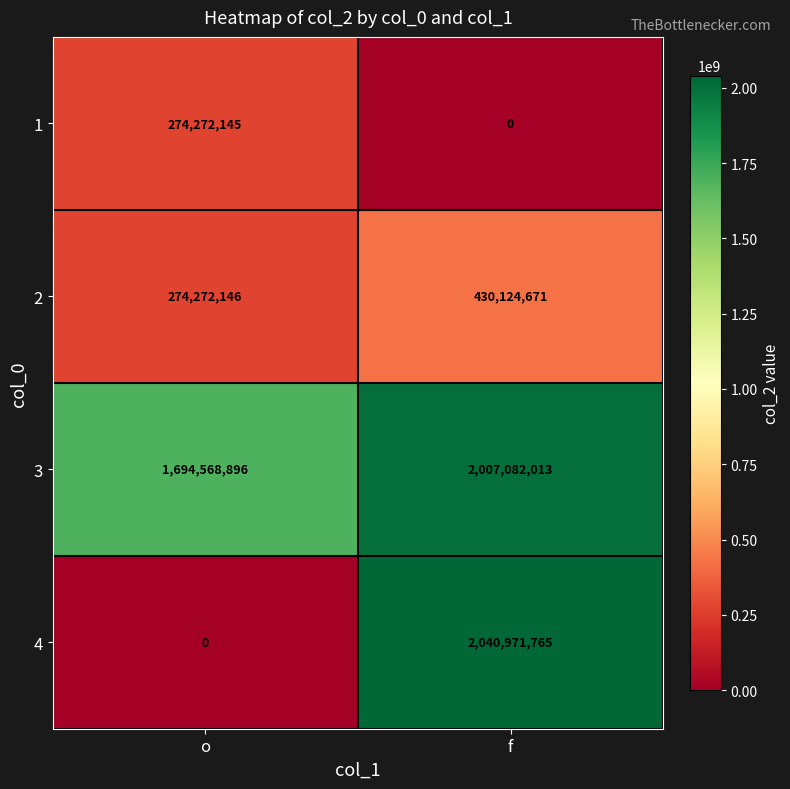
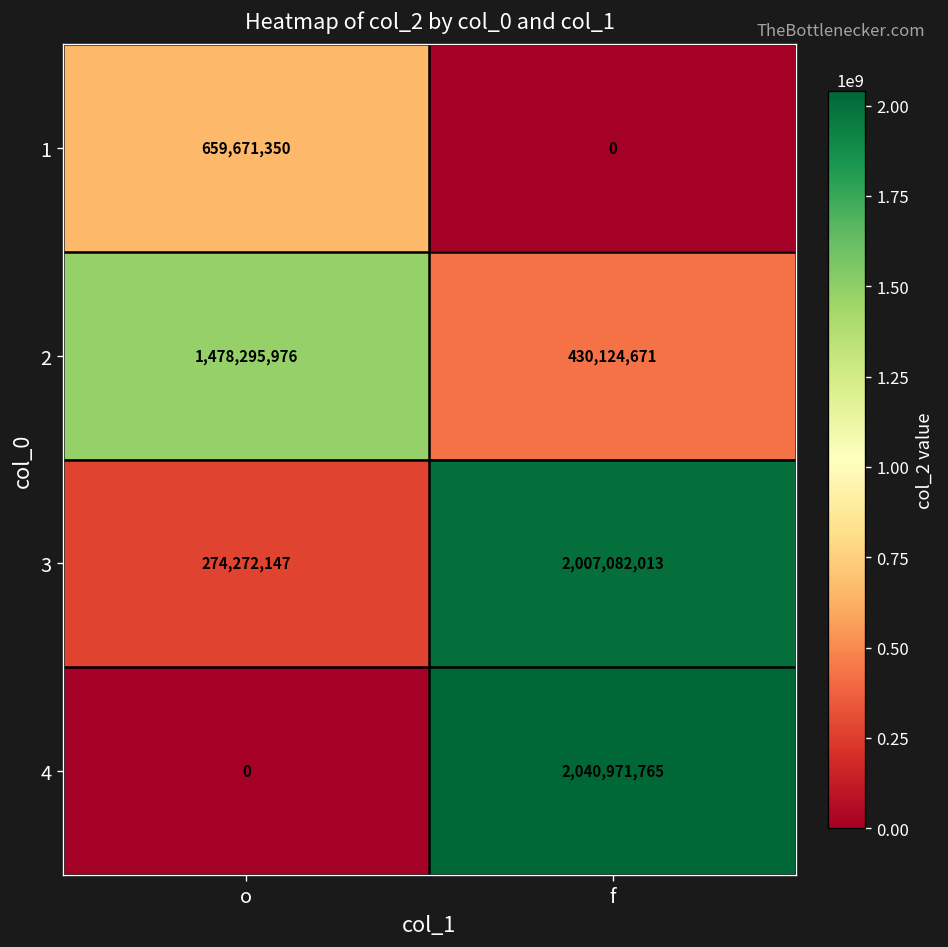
  {
    "1": {
-     "o": "274,272,145",
+     "o": "659,671,350",
      "f": "0"
    },
    "2": {
-     "o": "274,272,146",
+     "o": "1,478,295,976",
      "f": "430,124,671"
    },
    "3": {
-     "o": "1,694,568,896",
+     "o": "274,272,147",
      "f": "2,007,082,013"
    },
    "4": {
      "o": "0",
      "f": "2,040,971,765"
    }
  }
